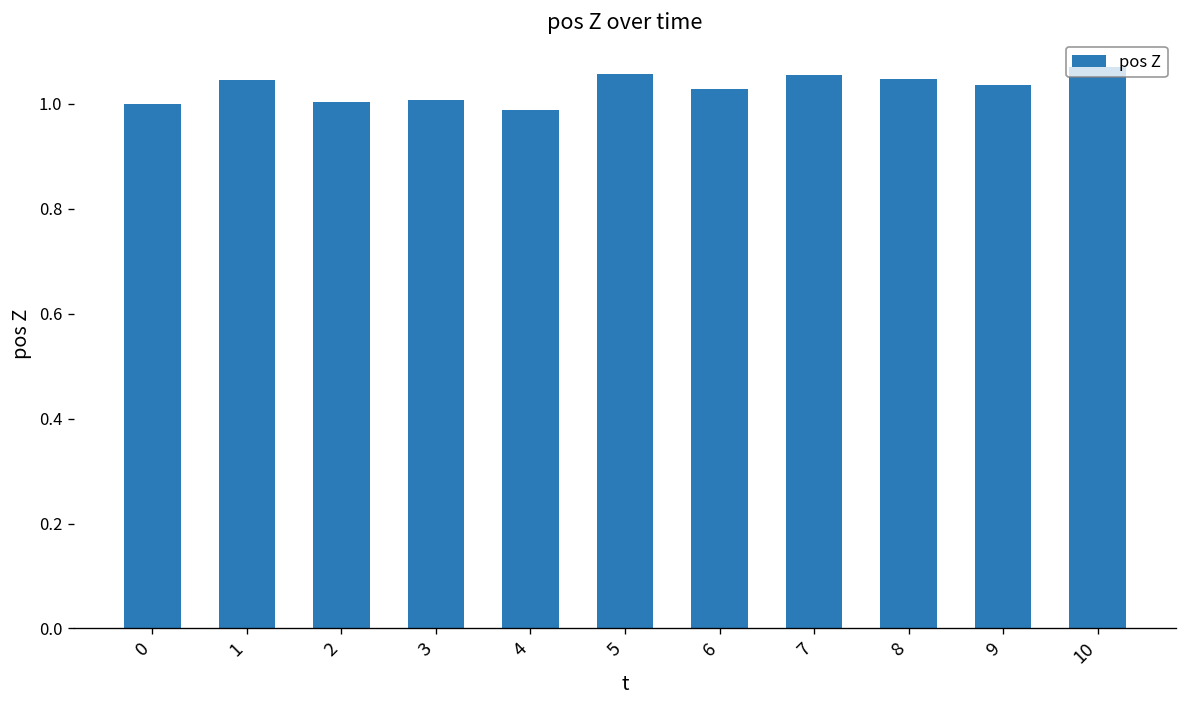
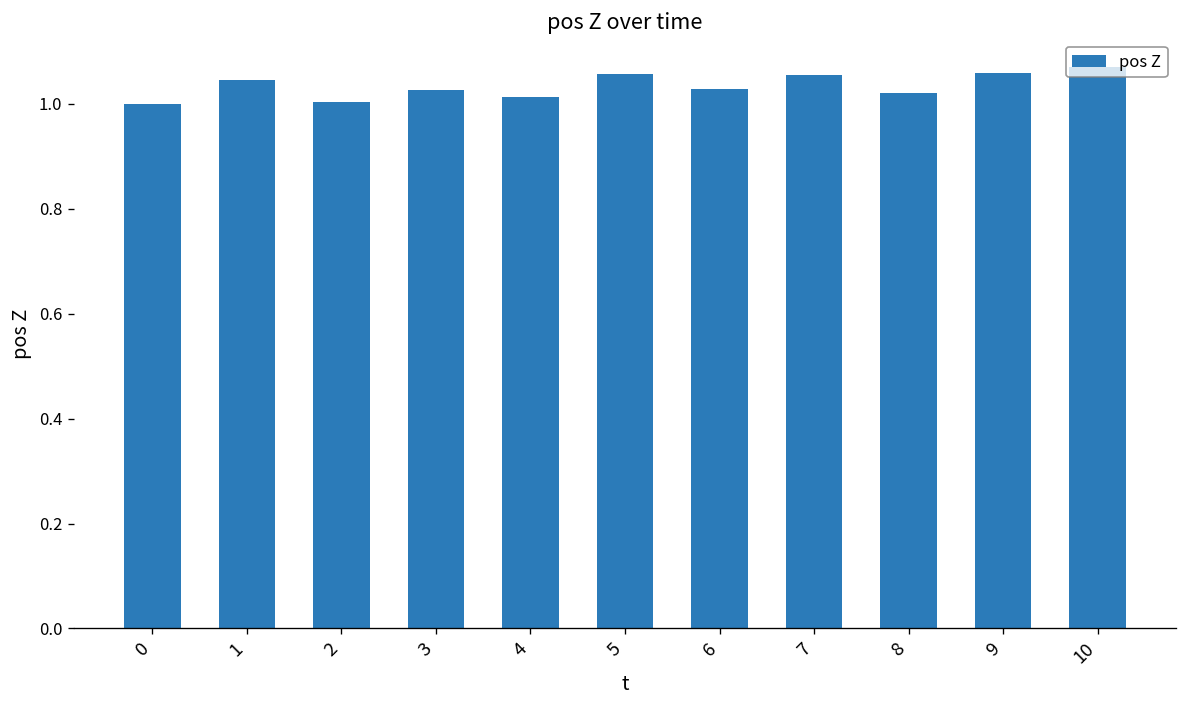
  {
    "0": 1.00,
    "1": 1.05,
    "2": 1.00,
-   "3": 1.01,
-   "4": 0.99,
+   "3": 1.03,
+   "4": 1.01,
    "5": 1.06,
    "6": 1.03,
    "7": 1.06,
-   "8": 1.05,
-   "9": 1.04
+   "8": 1.02,
+   "9": 1.06
  }
